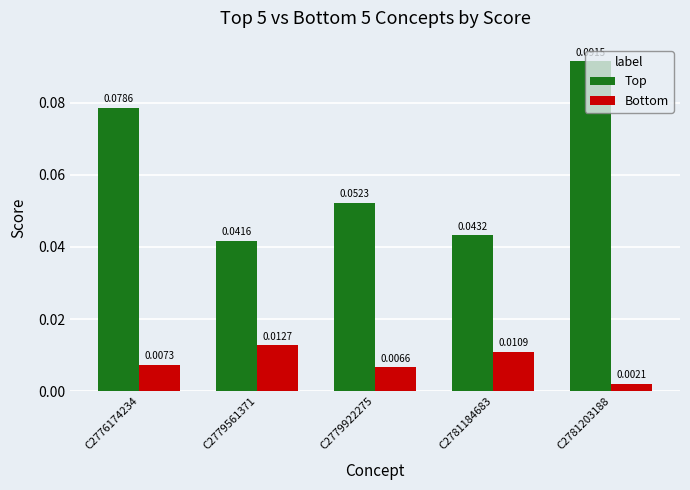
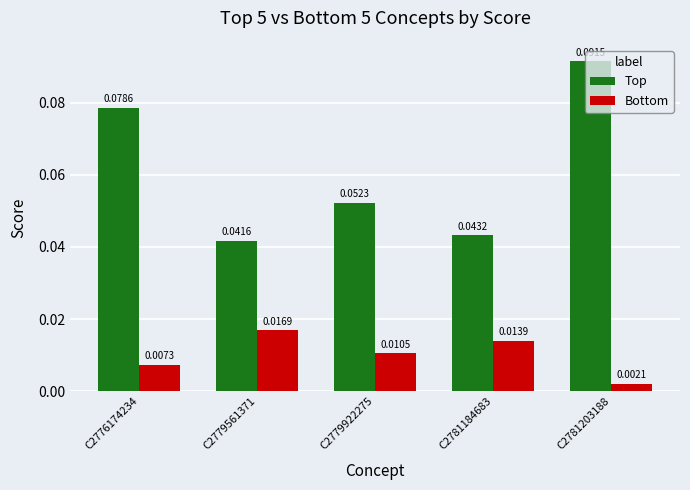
  {
    "Top": {
      "C2776174234": 0.0786,
      "C2779561371": 0.0416,
      "C2779922275": 0.0523,
      "C2781184683": 0.0432
    },
    "Bottom": {
      "C2776174234": 0.0073,
-     "C2779561371": 0.0127,
-     "C2779922275": 0.0066,
-     "C2781184683": 0.0109,
+     "C2779561371": 0.0169,
+     "C2779922275": 0.0105,
+     "C2781184683": 0.0139,
      "C2781203188": 0.0021
    }
  }
